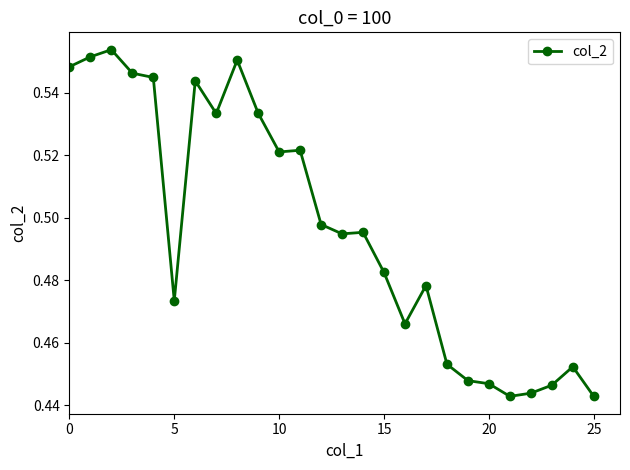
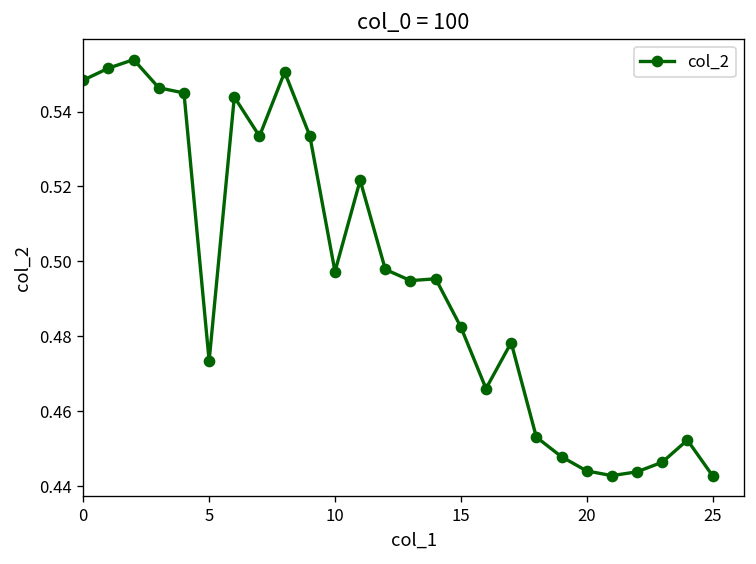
  {
    "0": 0.548,
    "5": 0.473,
-   "10": 0.521,
+   "10": 0.497,
    "15": 0.482,
-   "20": 0.447,
+   "20": 0.444,
    "25": 0.443
  }
